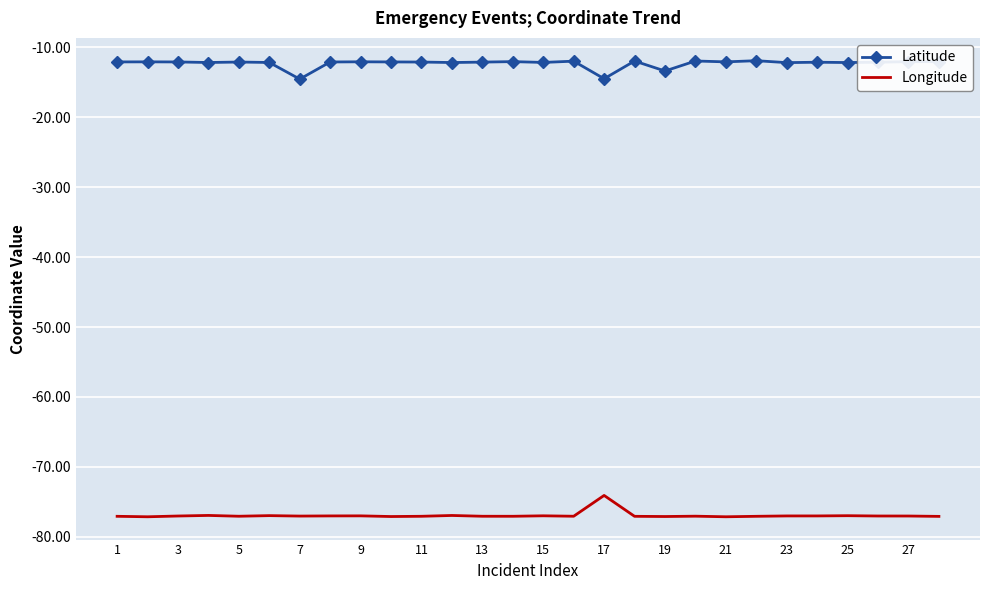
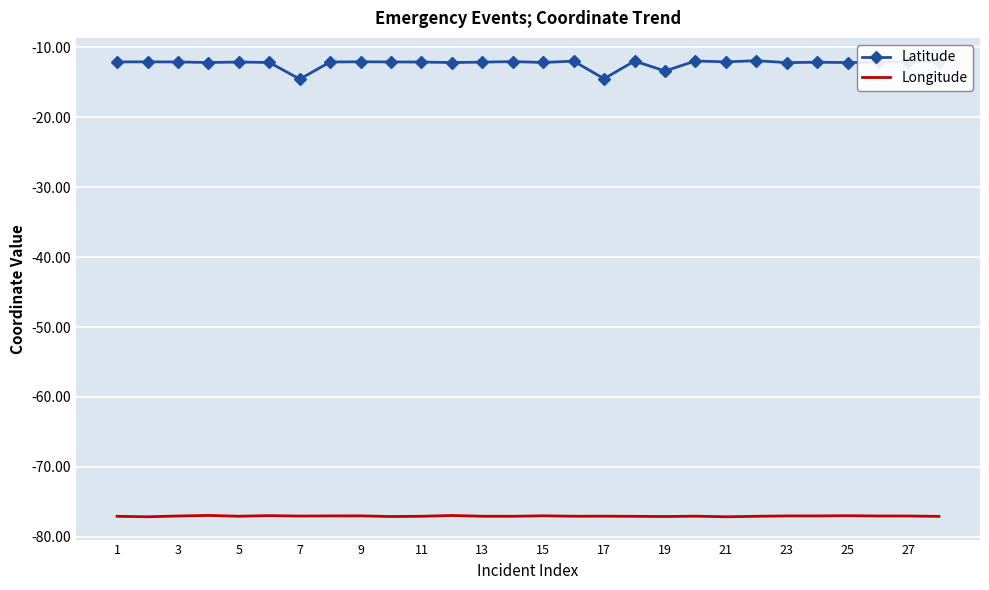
  {
    "Latitude": {
      "1": -12,
      "3": -12,
      "5": -12,
      "7": -15,
      "9": -12,
      "11": -12,
      "13": -12,
      "15": -12,
      "17": -14,
      "19": -13,
      "21": -12,
      "23": -12,
      "25": -12
    },
    "Longitude": {
      "1": -77,
      "3": -77,
      "5": -77,
      "7": -77,
      "9": -77,
      "11": -77,
      "13": -77,
      "15": -77,
-     "17": -74,
+     "17": -77,
      "19": -77,
      "21": -77,
      "23": -77,
      "25": -77,
      "27": -77
    }
  }
